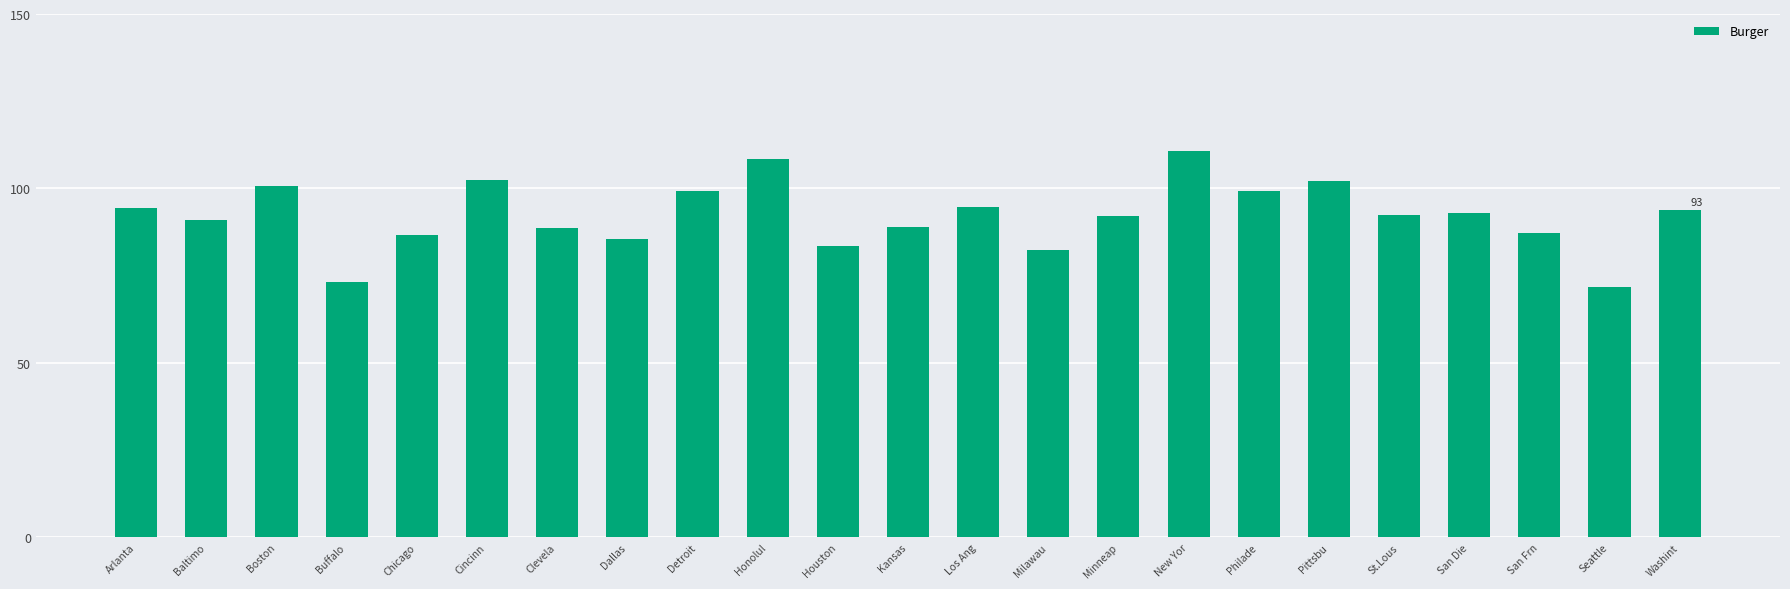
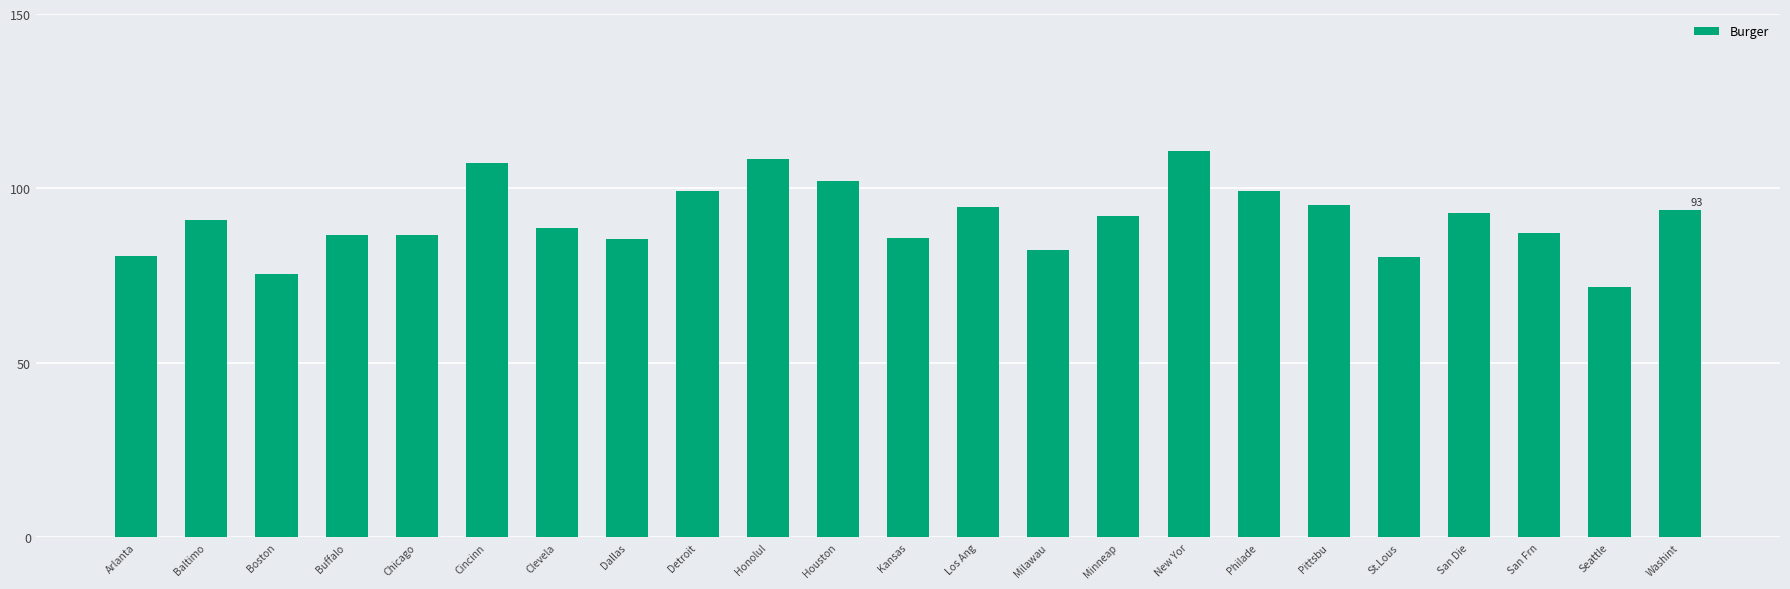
  {
-   "Arlanta": 95,
+   "Arlanta": 81,
    "Baltimo": 91,
-   "Boston": 101,
-   "Buffalo": 73,
+   "Boston": 76,
+   "Buffalo": 87,
    "Chicago": 87,
-   "Cincinn": 103,
+   "Cincinn": 107,
    "Clevela": 89,
    "Dallas": 86,
    "Detroit": 99,
    "Honolul": 108,
-   "Houston": 84,
-   "Kansas": 89,
+   "Houston": 102,
+   "Kansas": 86,
    "Los Ang": 95,
    "Milawau": 83,
    "Minneap": 92,
    "New Yor": 111,
    "Philade": 99,
-   "Pittsbu": 102,
-   "St.Lous": 92,
+   "Pittsbu": 95,
+   "St.Lous": 80,
    "San Die": 93,
    "San Frn": 87,
    "Seattle": 72
  }
